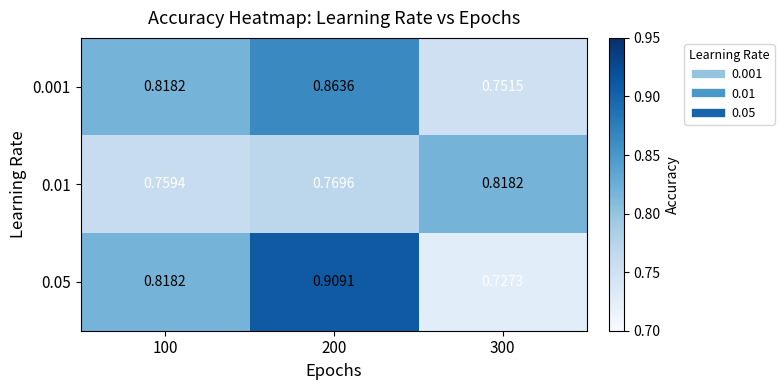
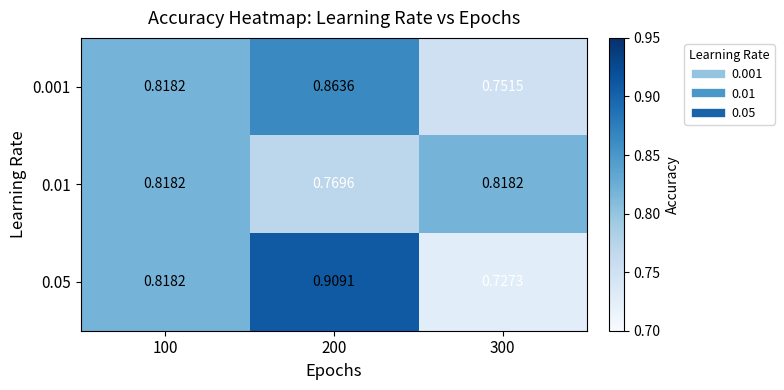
  {
    "0.001": {
      "100": 0.8182,
      "200": 0.8636,
      "300": 0.7515
    },
    "0.01": {
-     "100": 0.7594,
+     "100": 0.8182,
      "200": 0.7696,
      "300": 0.8182
    },
    "0.05": {
      "100": 0.8182,
      "200": 0.9091
    }
  }
